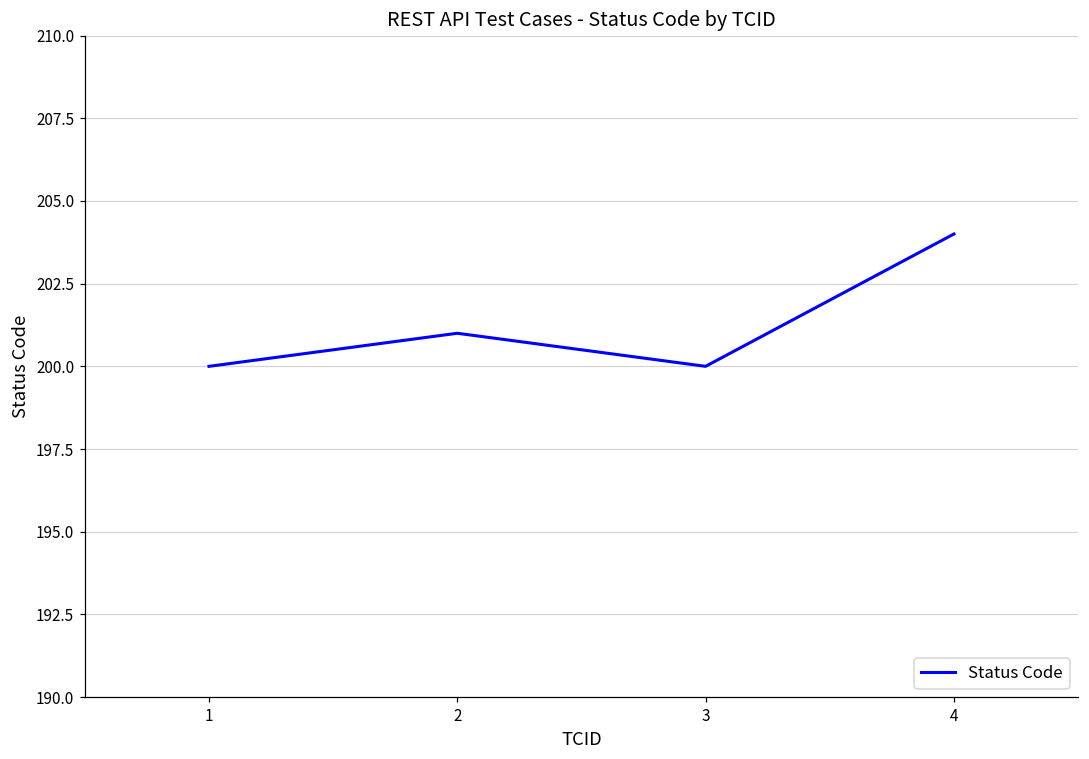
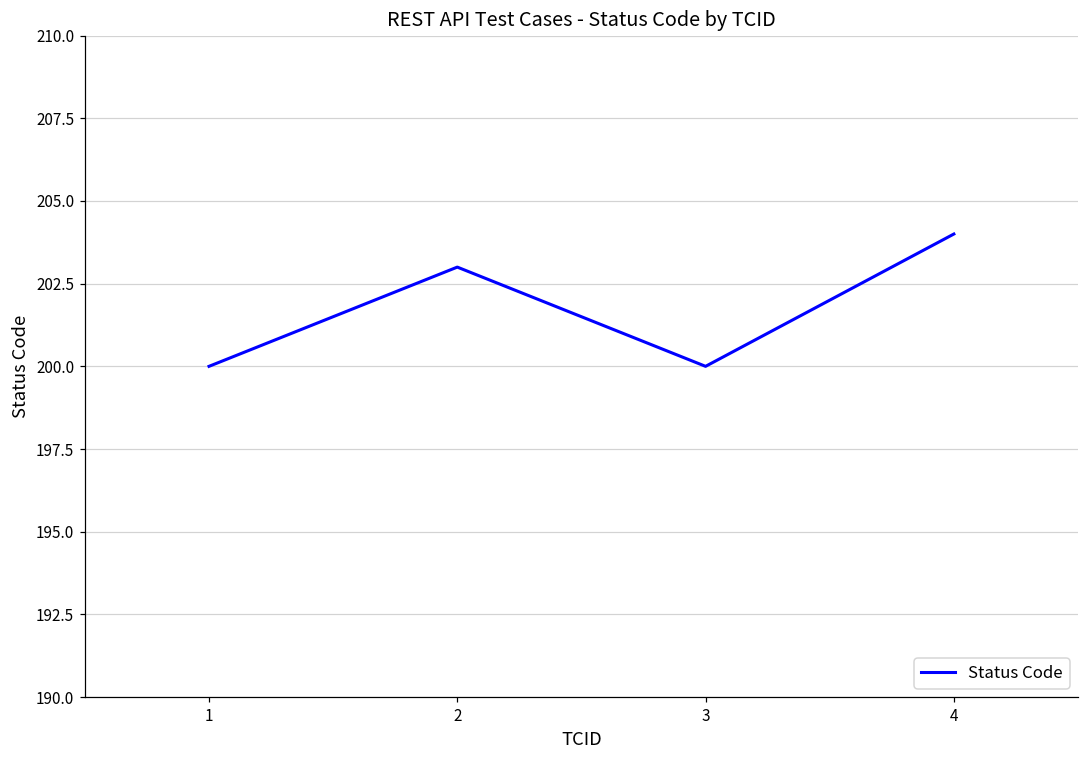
  {
    "1": 200,
-   "2": 201,
+   "2": 203,
    "3": 200,
    "4": 204
  }
